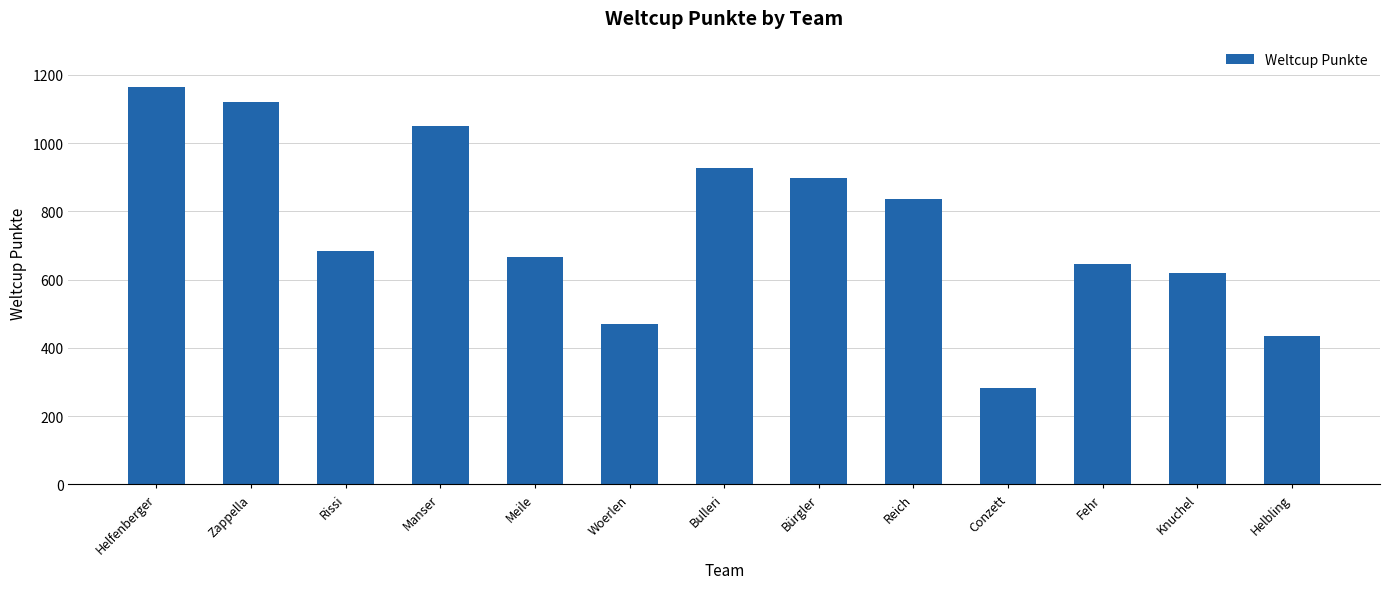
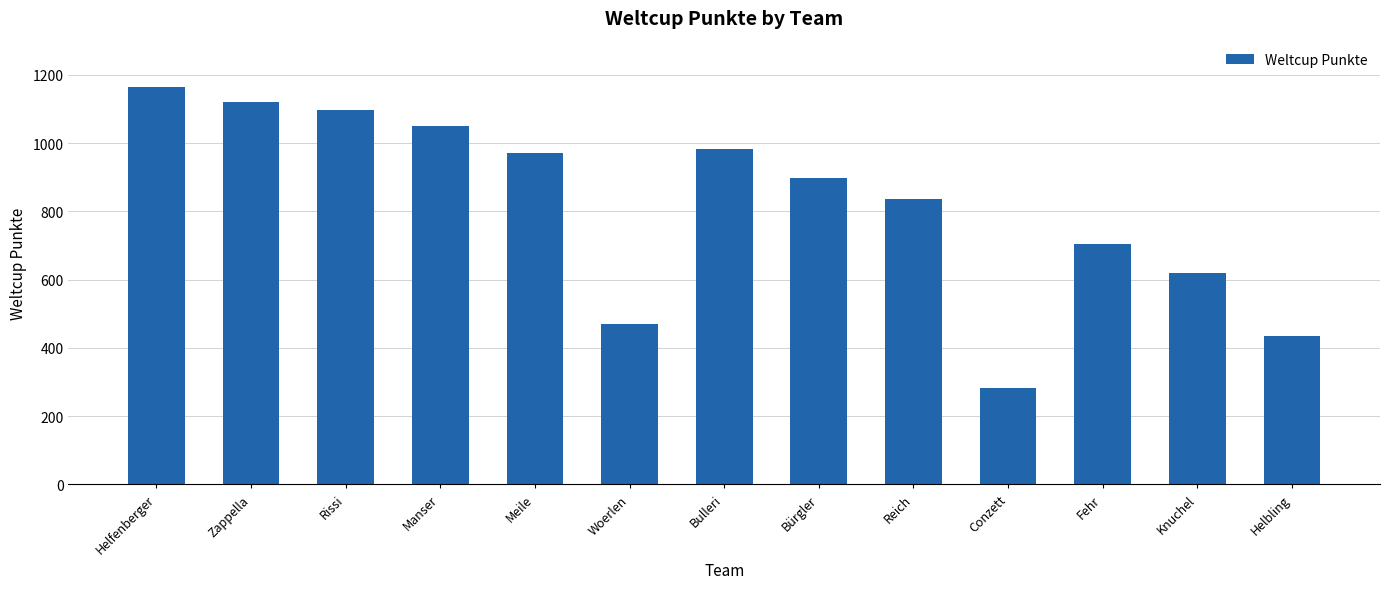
  {
    "Helfenberger": 1170,
    "Zappella": 1120,
-   "Rissi": 680,
+   "Rissi": 1100,
    "Manser": 1050,
-   "Meile": 670,
+   "Meile": 970,
    "Woerlen": 470,
-   "Bulleri": 930,
+   "Bulleri": 980,
    "Bürgler": 900,
    "Reich": 840,
    "Conzett": 280,
-   "Fehr": 650,
+   "Fehr": 710,
    "Knuchel": 620,
    "Helbling": 440
  }
